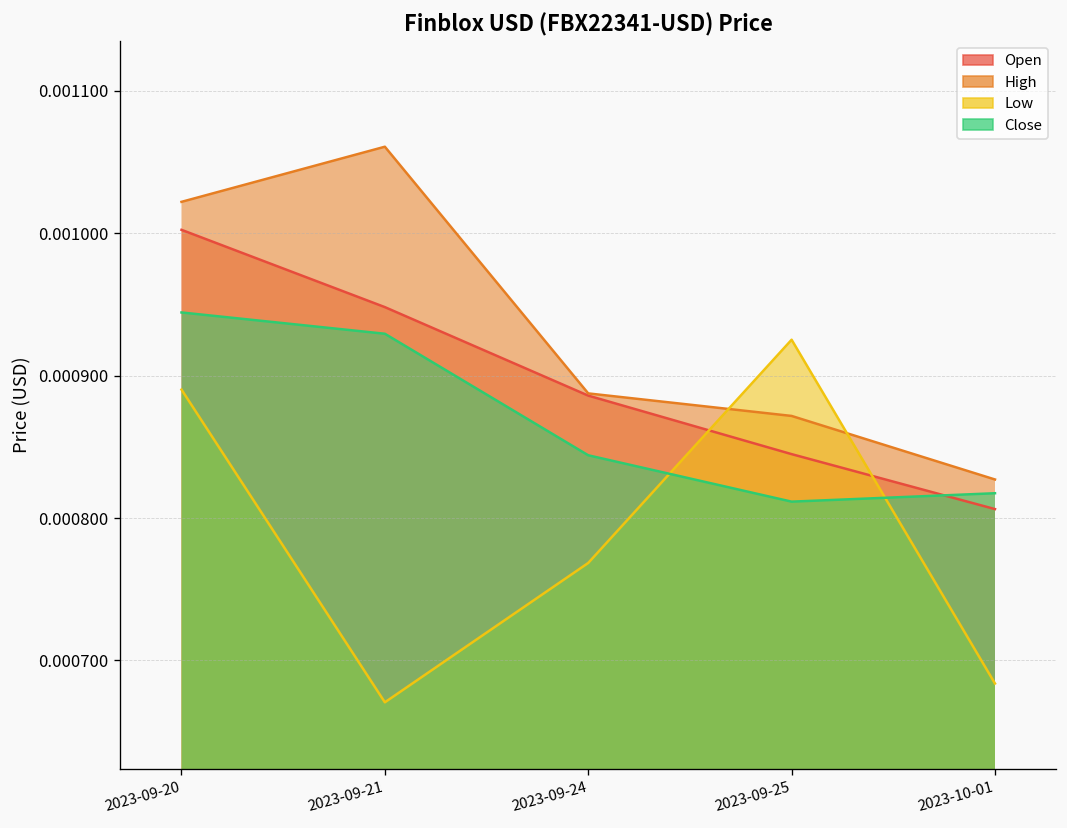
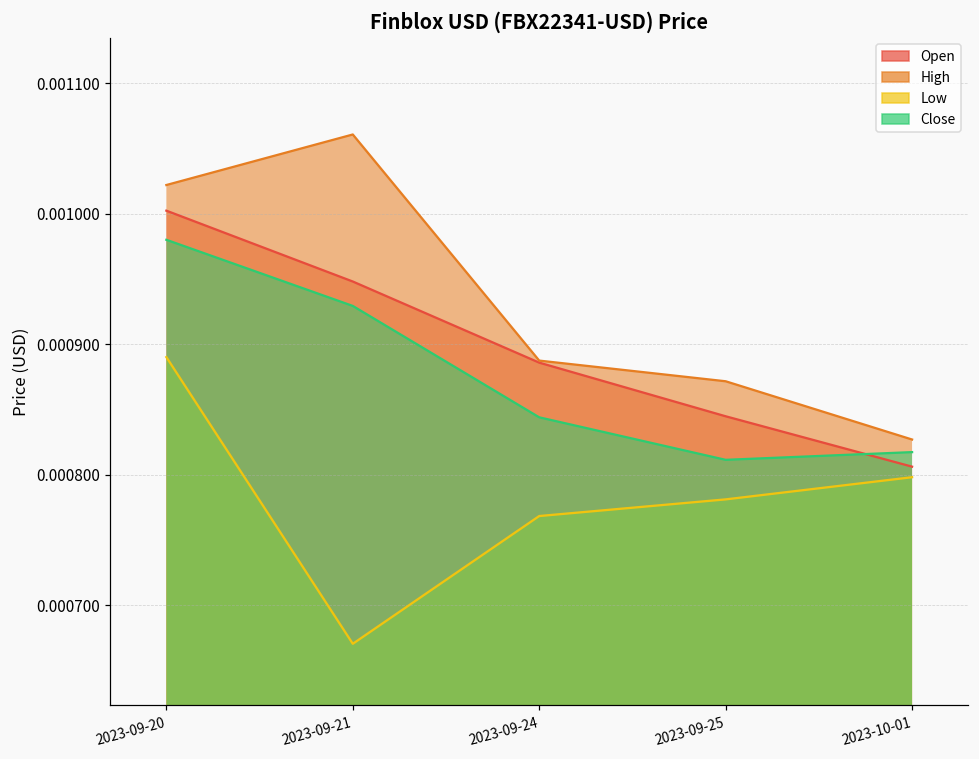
  {
    "Low": {
      "2023-09-20": 0.000890,
      "2023-09-21": 0.000671,
      "2023-09-24": 0.000768,
-     "2023-09-25": 0.000925,
-     "2023-10-01": 0.000684
+     "2023-09-25": 0.000781,
+     "2023-10-01": 0.000798
    },
    "Close": {
-     "2023-09-20": 0.000944,
+     "2023-09-20": 0.000980,
      "2023-09-21": 0.000929,
      "2023-09-24": 0.000844,
      "2023-09-25": 0.000812,
      "2023-10-01": 0.000817
    }
  }
